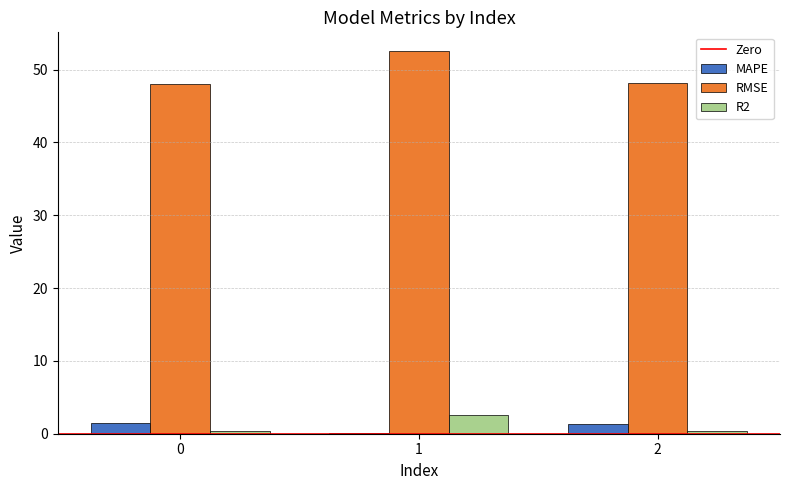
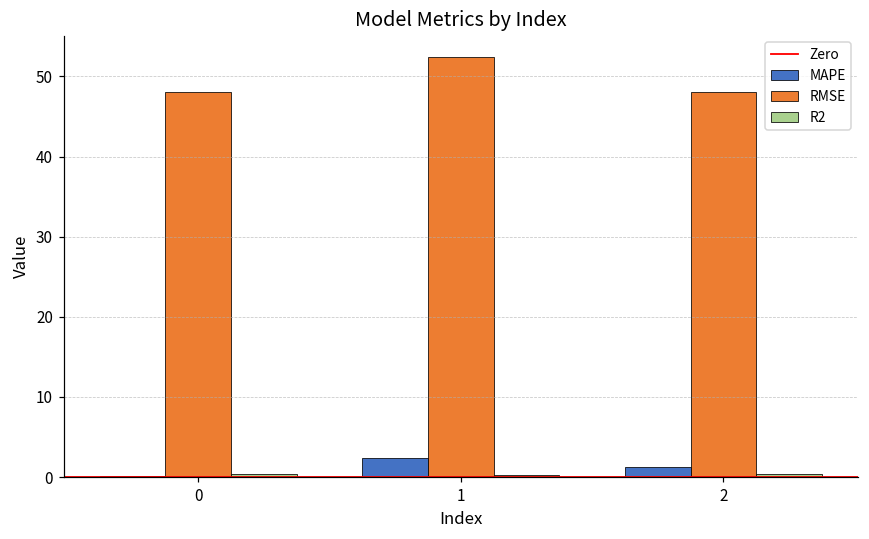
  {
    "MAPE": {
-     "0": 1,
-     "1": 0,
+     "0": 0,
+     "1": 2,
      "2": 1
    },
    "RMSE": {
      "0": 48,
      "1": 52,
      "2": 48
    },
    "R2": {
      "0": 0,
-     "1": 3,
+     "1": 0,
      "2": 0
    }
  }
